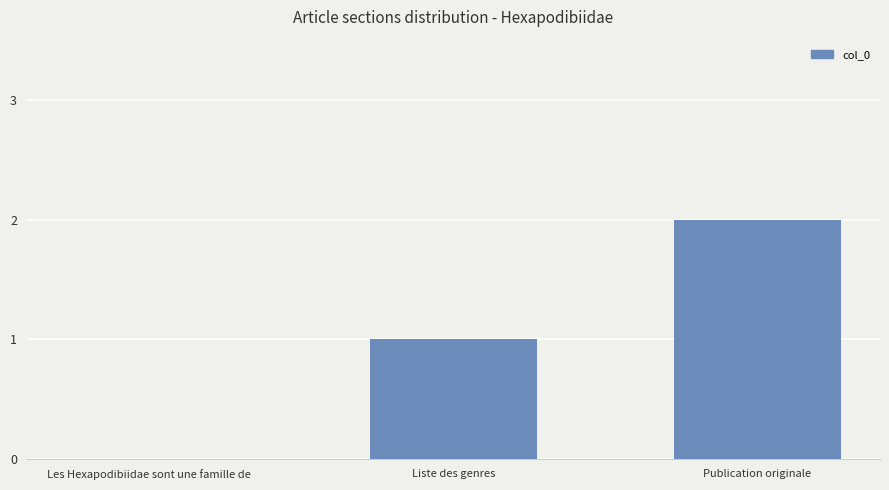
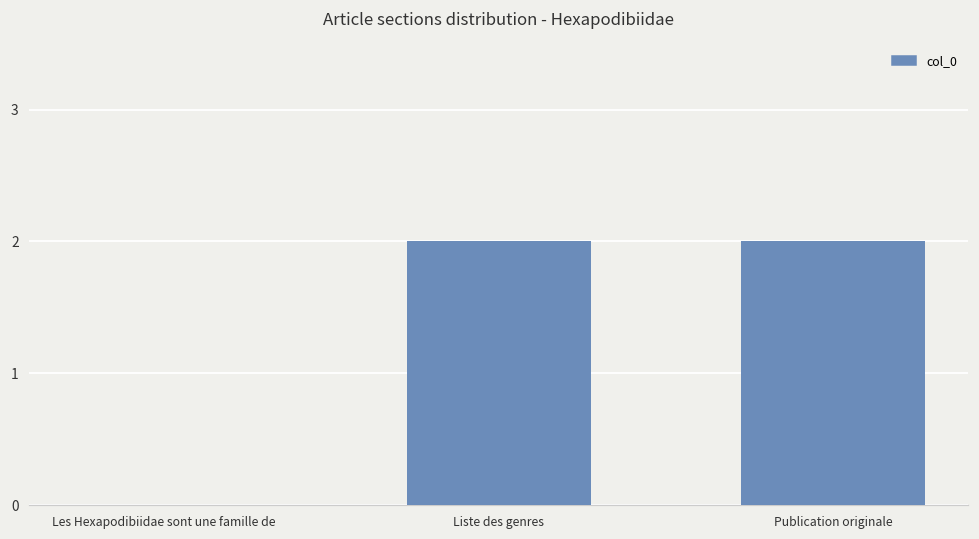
  {
    "Les Hexapodibiidae sont une famille de": 0,
-   "Liste des genres": 1,
+   "Liste des genres": 2,
    "Publication originale": 2
  }
